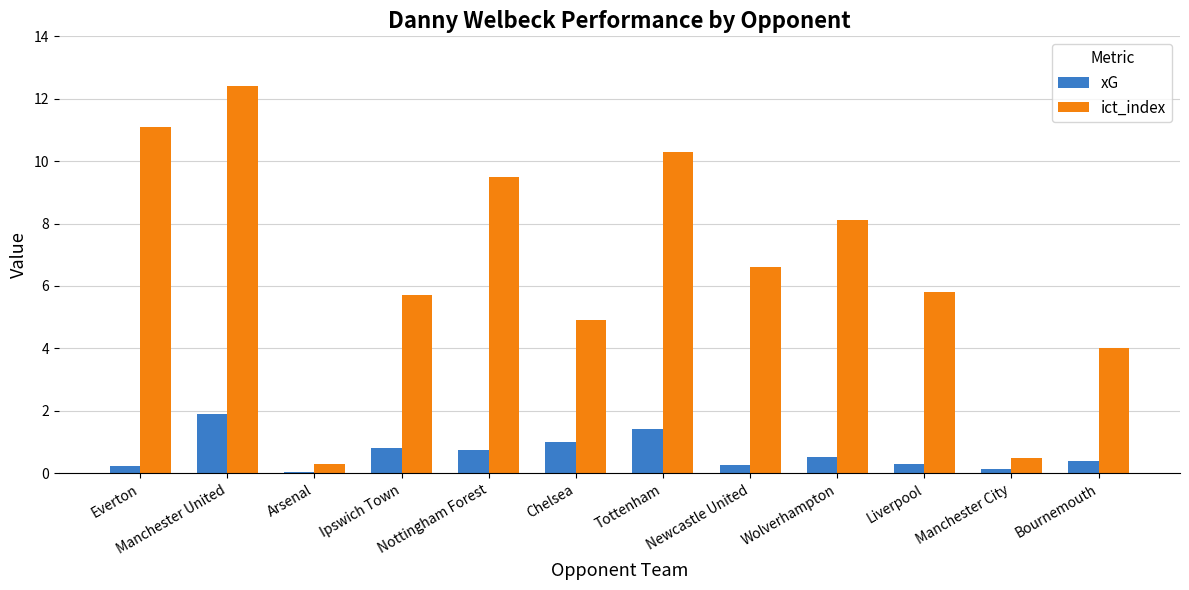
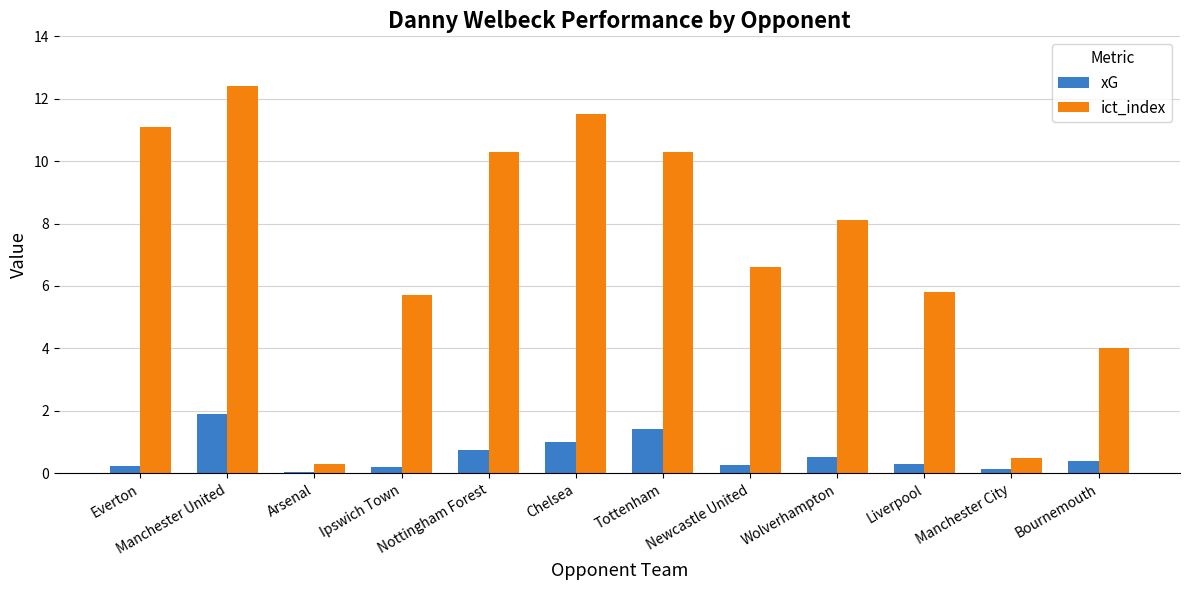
  {
    "xG": {
      "Everton": 0.2,
      "Manchester United": 1.9,
-     "Ipswich Town": 0.8,
+     "Ipswich Town": 0.2,
      "Nottingham Forest": 0.8,
      "Chelsea": 1.0,
      "Tottenham": 1.4,
      "Newcastle United": 0.3,
      "Wolverhampton": 0.5,
      "Liverpool": 0.3,
      "Manchester City": 0.2,
      "Bournemouth": 0.4
    },
    "ict_index": {
      "Everton": 11.1,
      "Manchester United": 12.4,
      "Arsenal": 0.3,
      "Ipswich Town": 5.7,
-     "Nottingham Forest": 9.5,
-     "Chelsea": 4.9,
+     "Nottingham Forest": 10.3,
+     "Chelsea": 11.5,
      "Tottenham": 10.3,
      "Newcastle United": 6.6,
      "Wolverhampton": 8.1,
      "Liverpool": 5.8,
      "Manchester City": 0.5,
      "Bournemouth": 4.0
    }
  }
